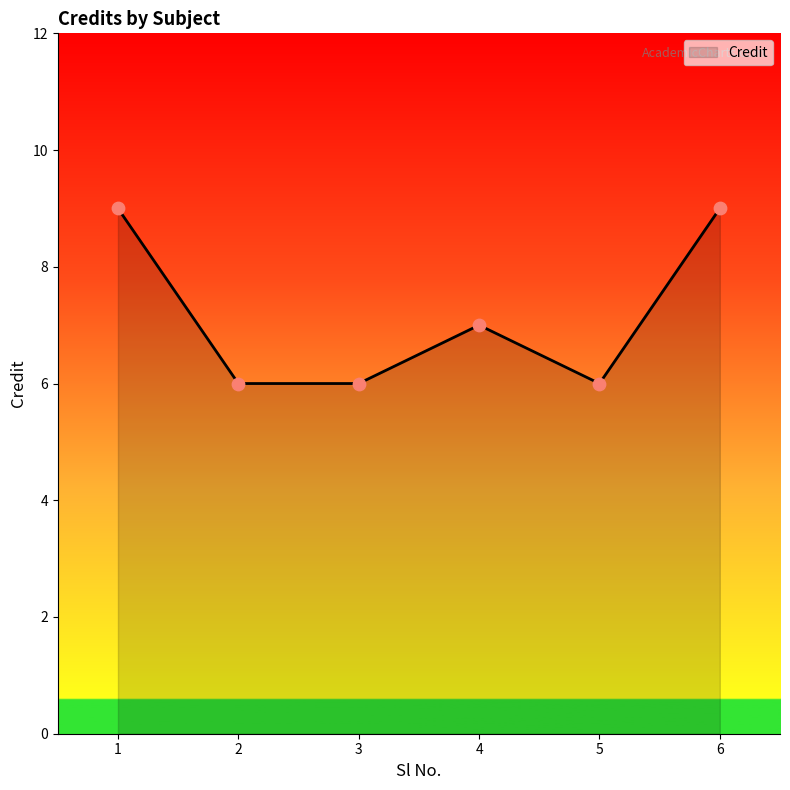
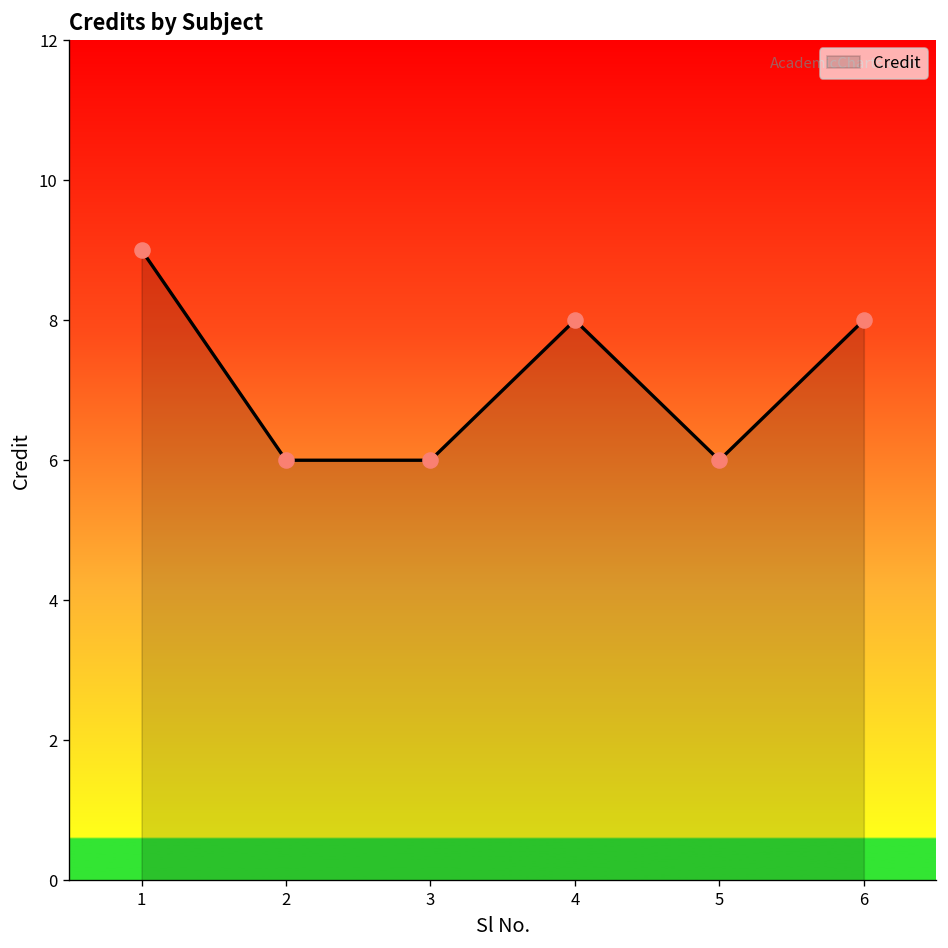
  {
    "1": 9,
    "2": 6,
    "3": 6,
-   "4": 7,
+   "4": 8,
    "5": 6,
-   "6": 9
+   "6": 8
  }
